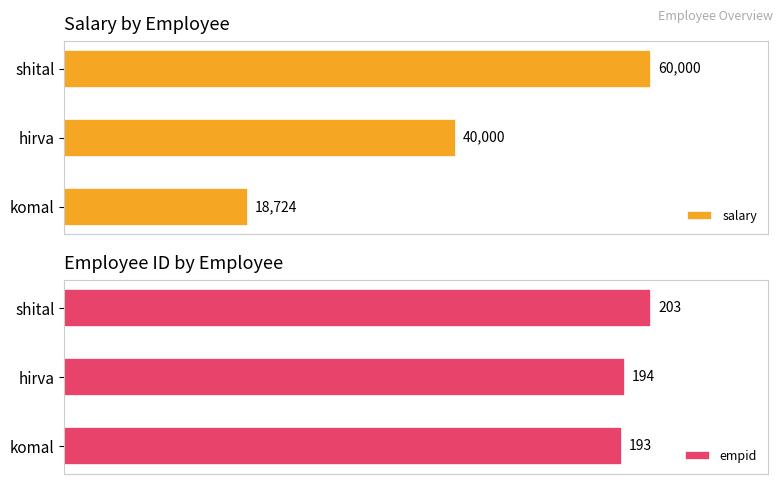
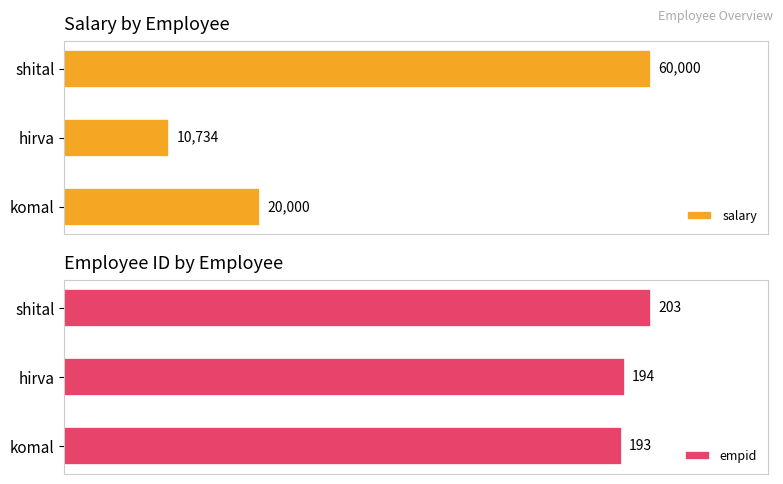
  {
    "Salary by Employee": {
      "shital": "60,000",
-     "hirva": "40,000",
-     "komal": "18,724"
+     "hirva": "10,734",
+     "komal": "20,000"
    },
    "Employee ID by Employee": {
      "shital": "203",
      "hirva": "194",
      "komal": "193"
    }
  }
